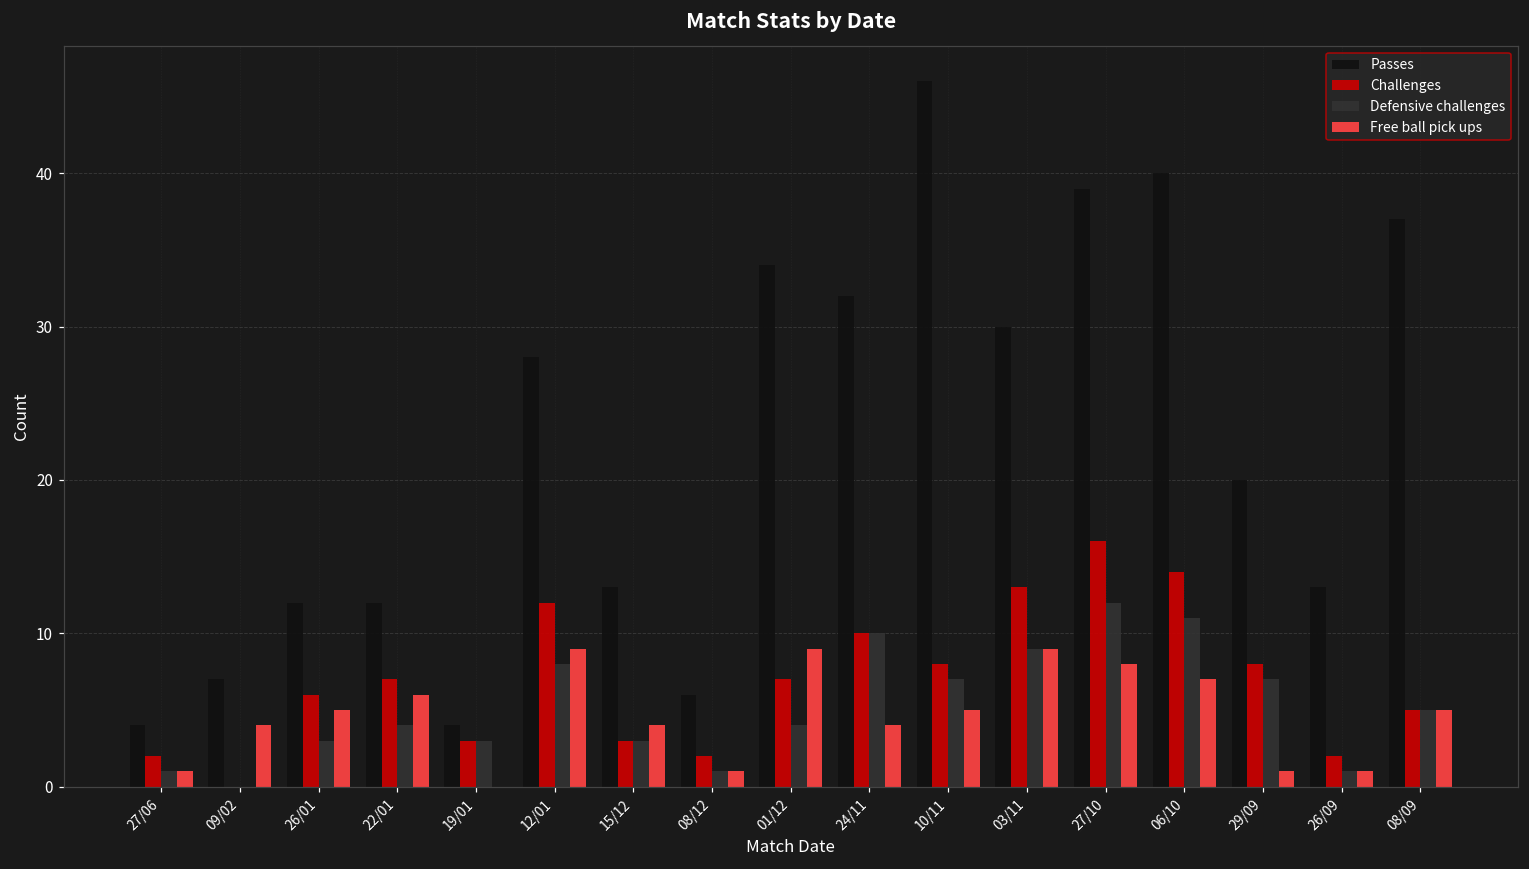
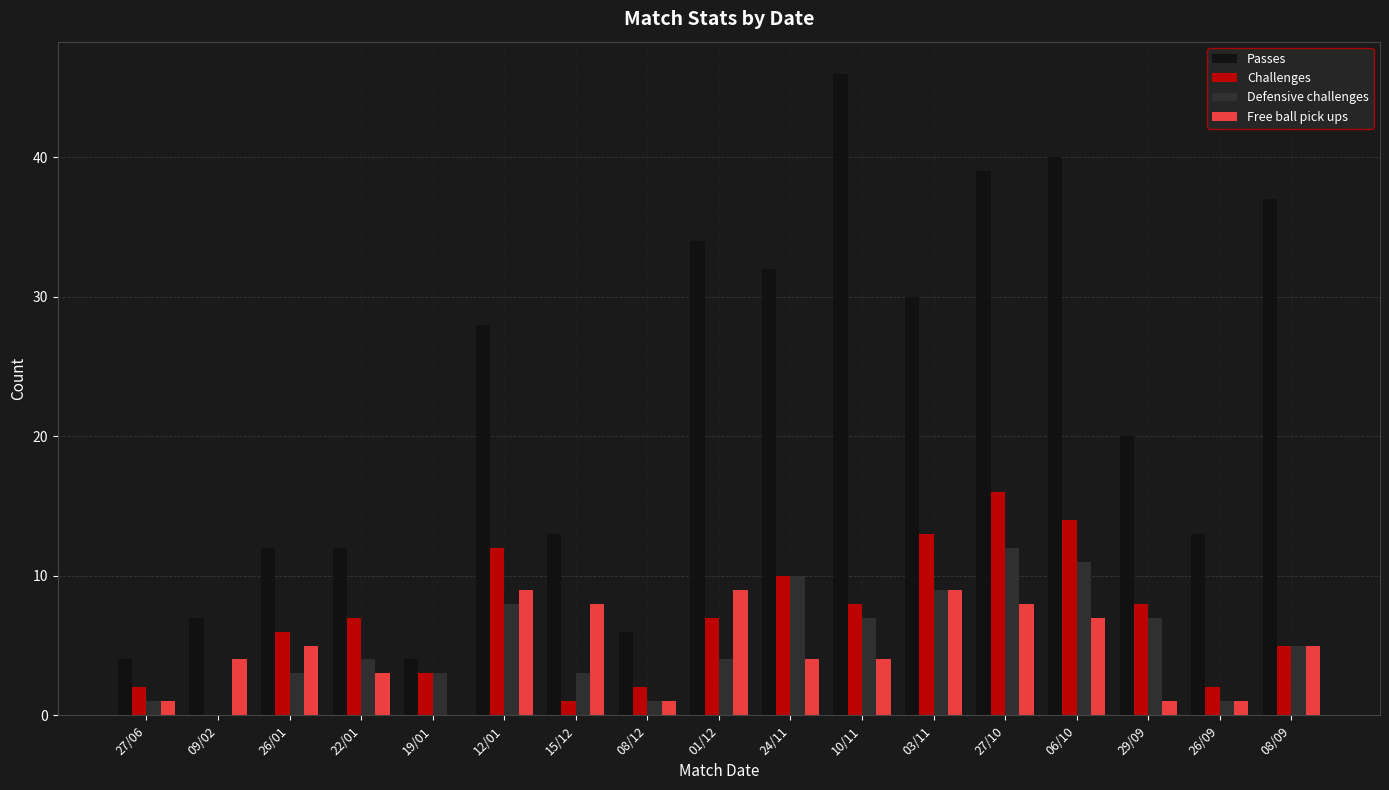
  {
    "Challenges": {
      "27/06": 2,
      "09/02": 0,
      "26/01": 6,
      "22/01": 7,
      "19/01": 3,
      "12/01": 12,
-     "15/12": 3,
+     "15/12": 1,
      "08/12": 2,
      "01/12": 7,
      "24/11": 10,
      "10/11": 8,
      "03/11": 13,
      "27/10": 16,
      "06/10": 14,
      "29/09": 8,
      "26/09": 2,
      "08/09": 5
    },
    "Free ball pick ups": {
      "27/06": 1,
      "09/02": 4,
      "26/01": 5,
-     "22/01": 6,
+     "22/01": 3,
      "19/01": 0,
      "12/01": 9,
-     "15/12": 4,
+     "15/12": 8,
      "08/12": 1,
      "01/12": 9,
      "24/11": 4,
-     "10/11": 5,
+     "10/11": 4,
      "03/11": 9,
      "27/10": 8,
      "06/10": 7,
      "29/09": 1,
      "26/09": 1,
      "08/09": 5
    }
  }
